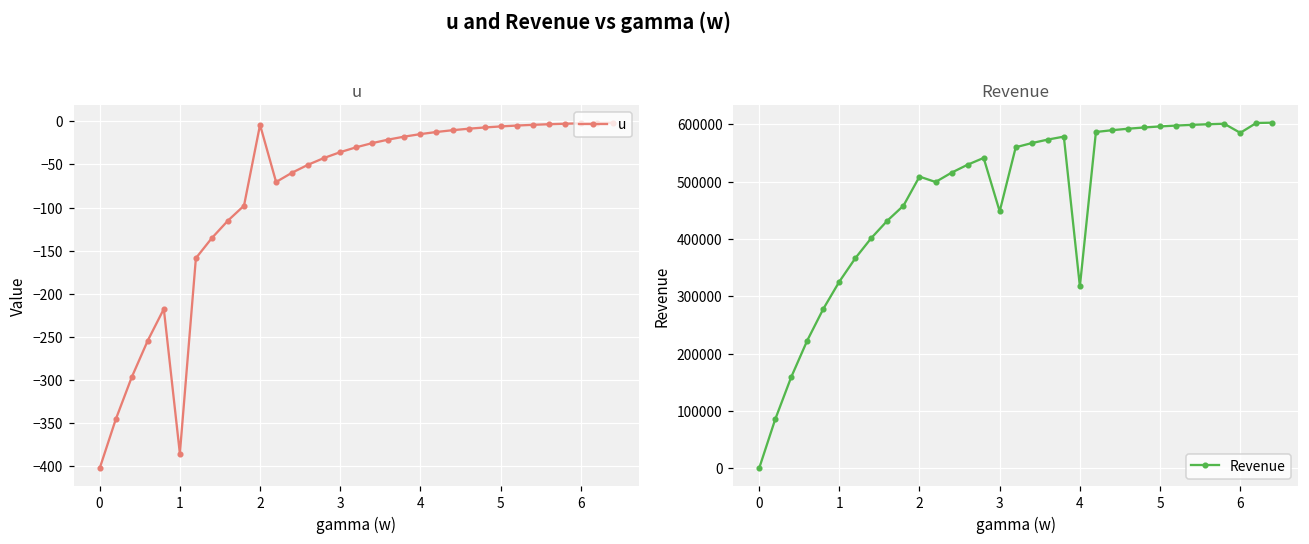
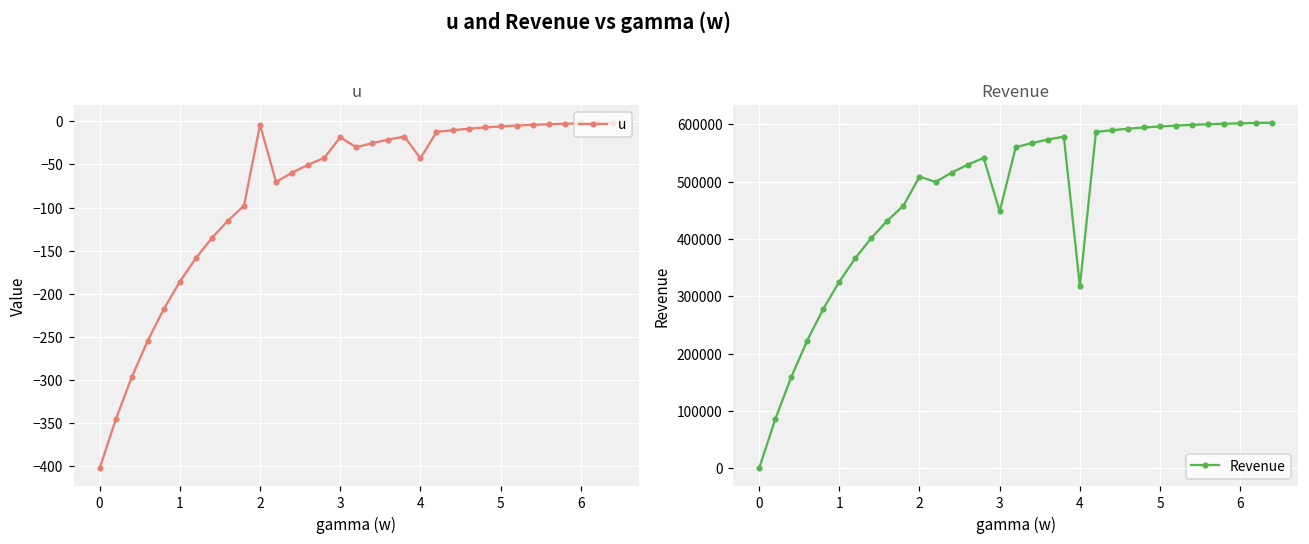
  {
    "u": {
      "0": -400,
-     "1": -390,
+     "1": -190,
      "2": 0,
-     "3": -40,
-     "4": -10,
+     "3": -20,
+     "4": -40,
      "5": -10
    },
    "Revenue": {
      "0": 0,
      "1": 330000,
      "2": 510000,
      "3": 450000,
      "4": 320000,
      "5": 600000,
-     "6": 580000
+     "6": 600000
    }
  }
